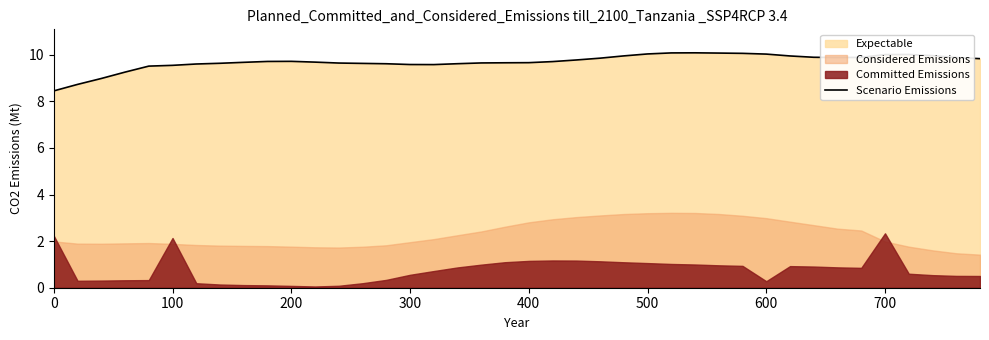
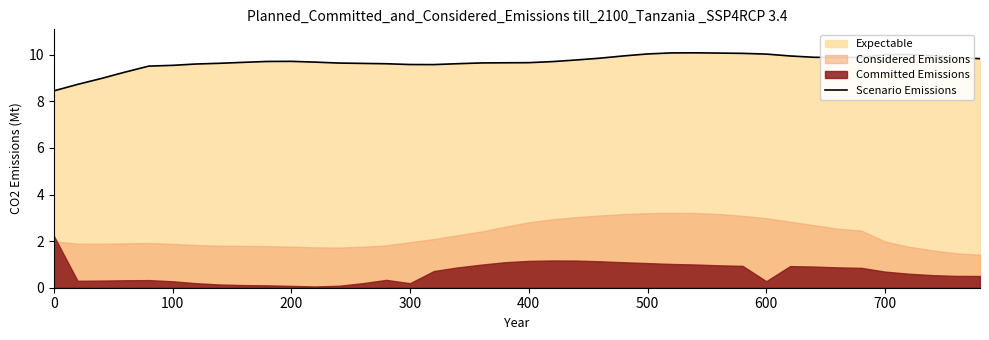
  {
    "Committed Emissions": {
      "0": 2.2,
-     "100": 2.1,
-     "300": 0.6,
+     "100": 0.3,
+     "300": 0.2,
      "400": 1.2,
      "500": 1.1,
      "600": 0.3,
-     "700": 2.3
+     "700": 0.7
    }
  }
